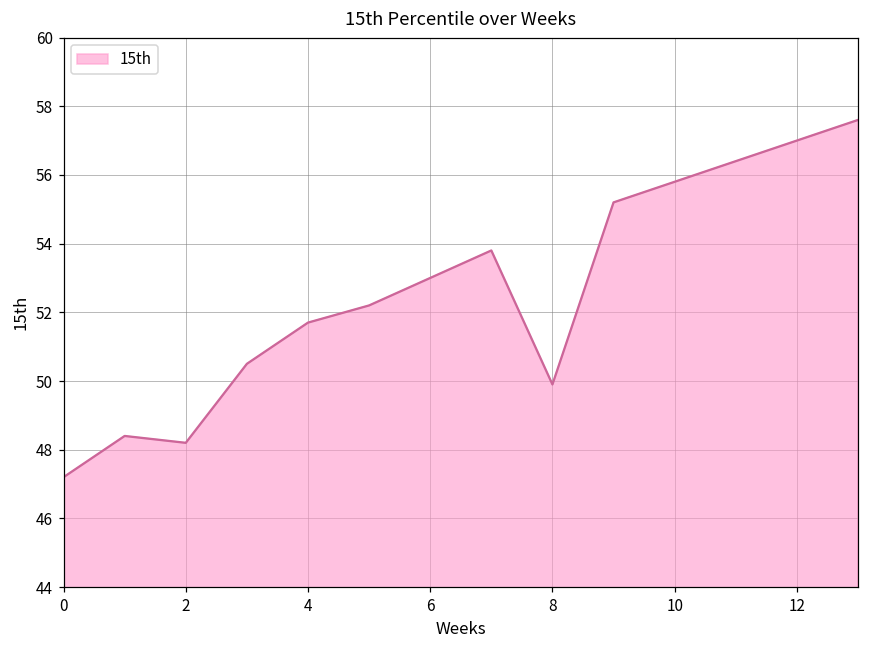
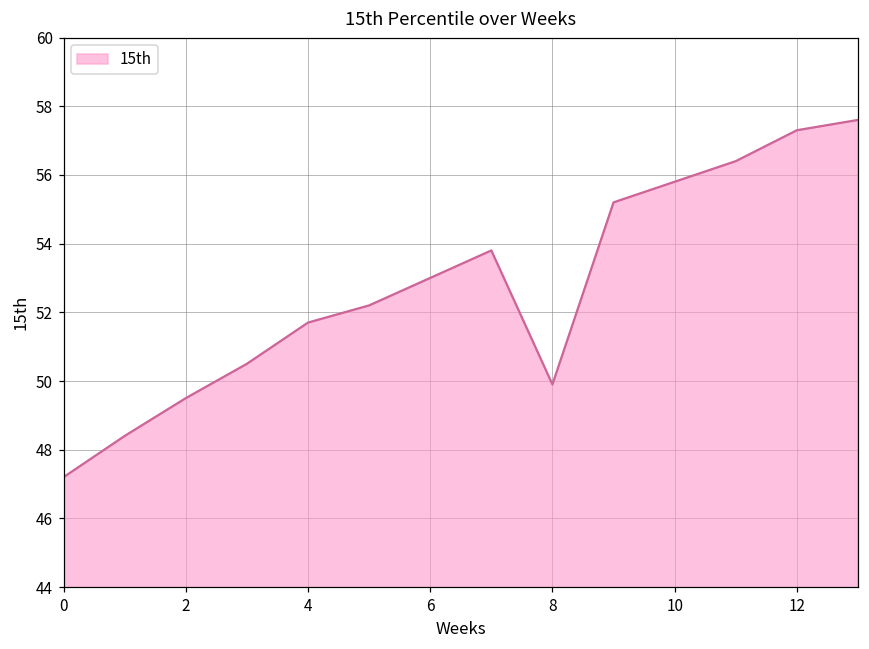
  {
    "0": 47.2,
-   "2": 48.2,
+   "2": 49.5,
    "4": 51.7,
    "6": 53.0,
    "8": 49.9,
    "10": 55.8,
-   "12": 57.0
+   "12": 57.3
  }
